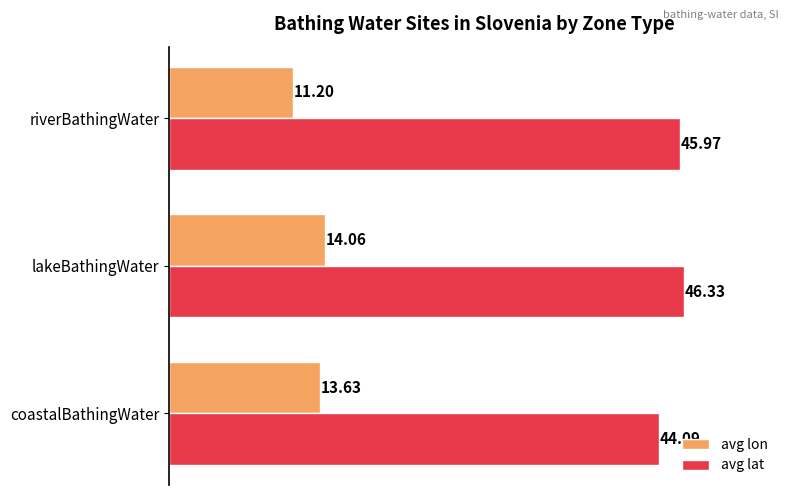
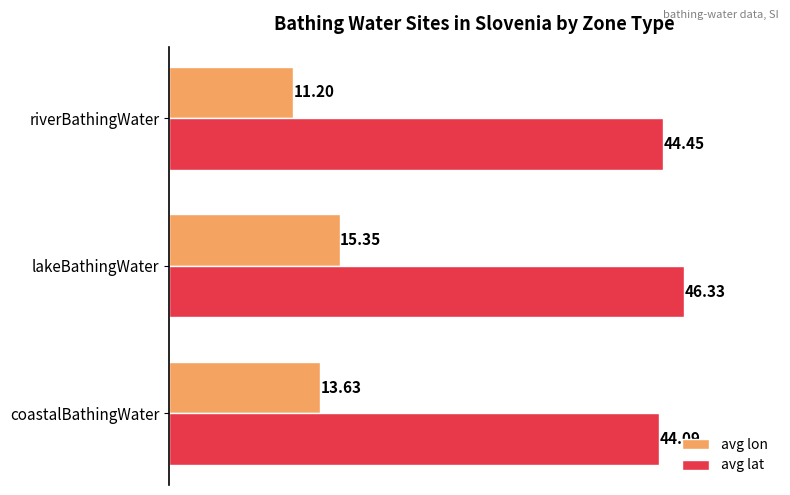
  {
    "avg lon": {
      "riverBathingWater": 11.20,
-     "lakeBathingWater": 14.06,
+     "lakeBathingWater": 15.35,
      "coastalBathingWater": 13.63
    },
    "avg lat": {
-     "riverBathingWater": 45.97,
+     "riverBathingWater": 44.45,
      "lakeBathingWater": 46.33,
      "coastalBathingWater": 44.09
    }
  }
